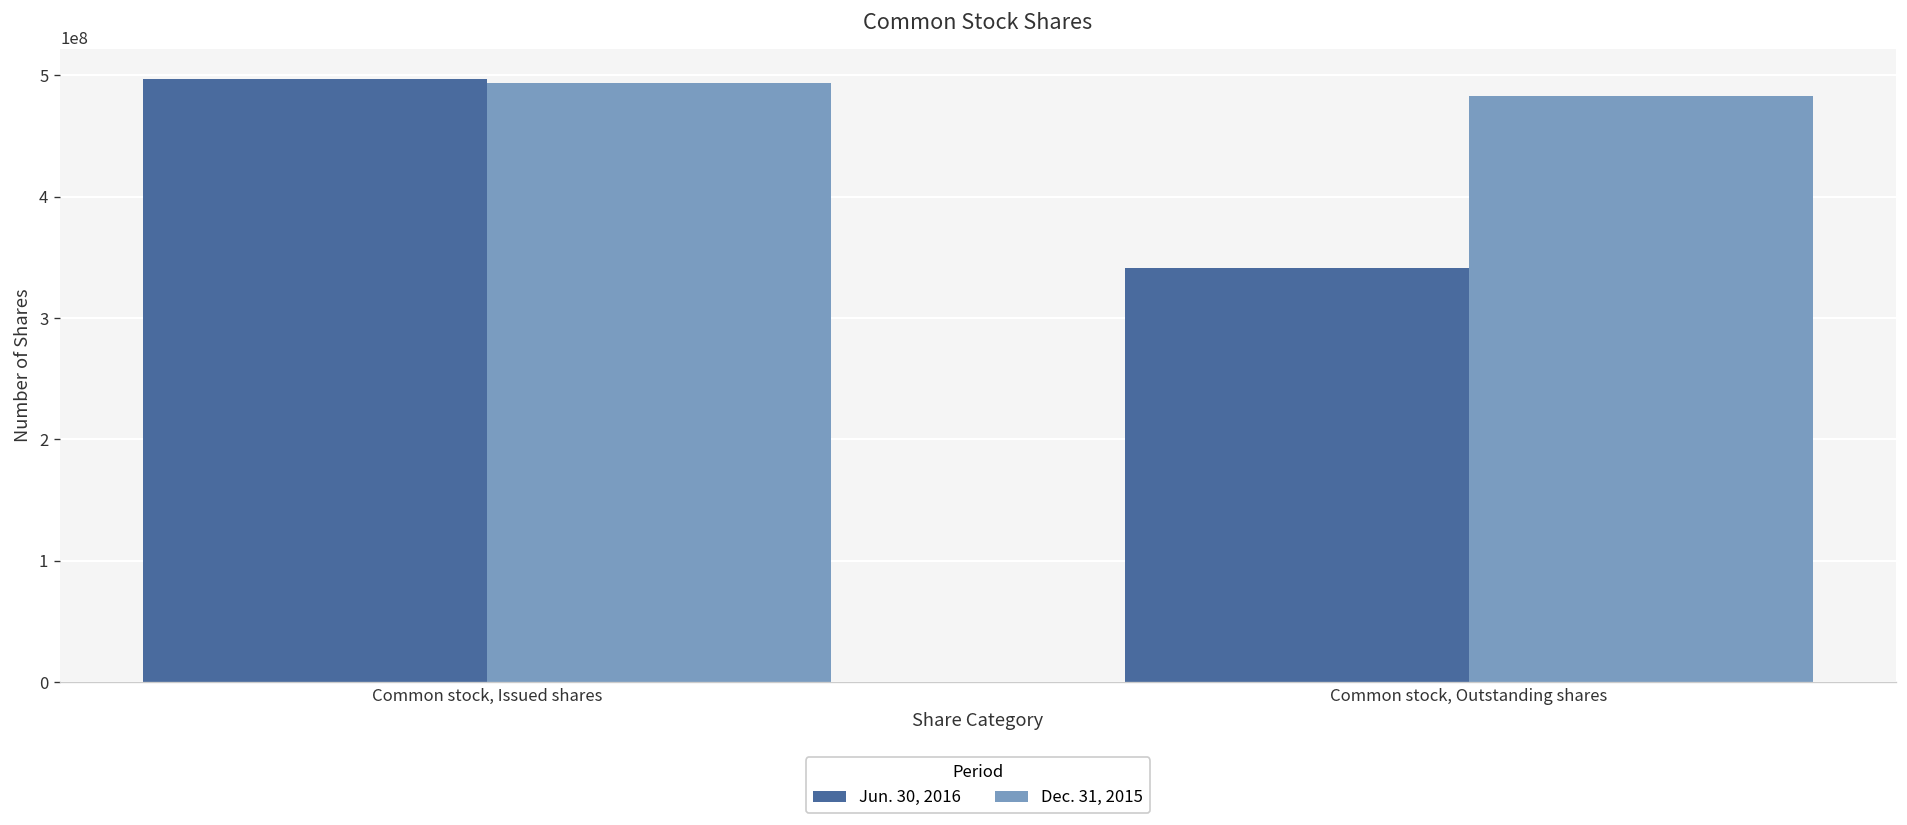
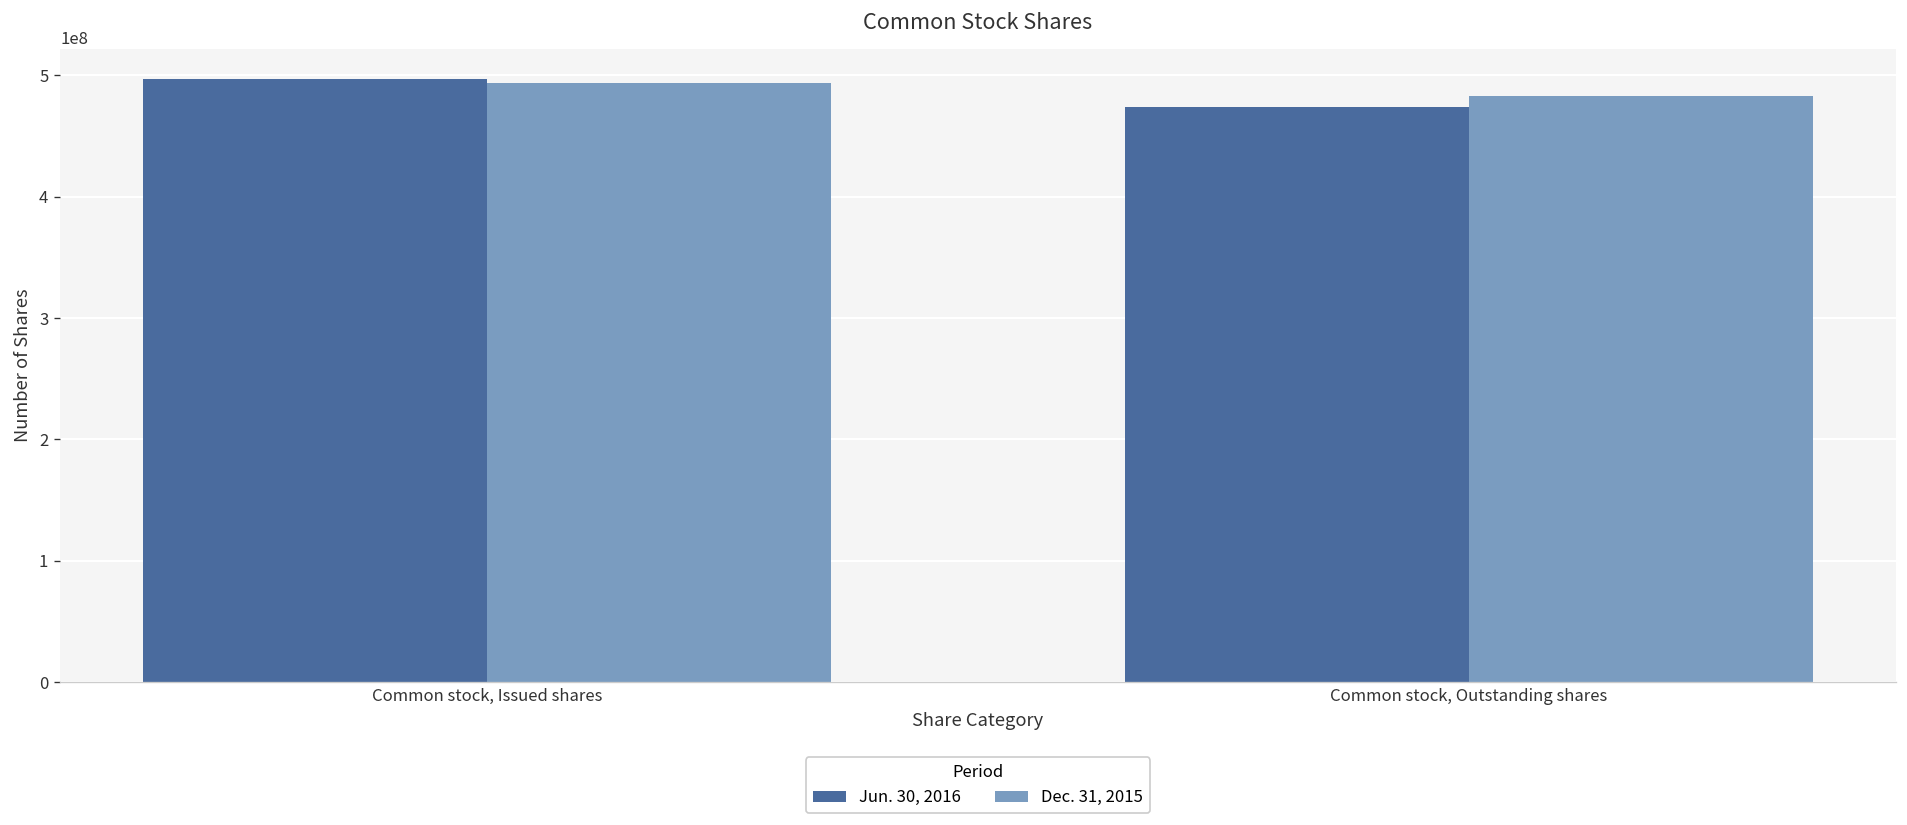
  {
    "Jun. 30, 2016": {
      "Common stock, Issued shares": 497000000,
-     "Common stock, Outstanding shares": 341000000
+     "Common stock, Outstanding shares": 474000000
    },
    "Dec. 31, 2015": {
      "Common stock, Issued shares": 494000000,
      "Common stock, Outstanding shares": 483000000
    }
  }
